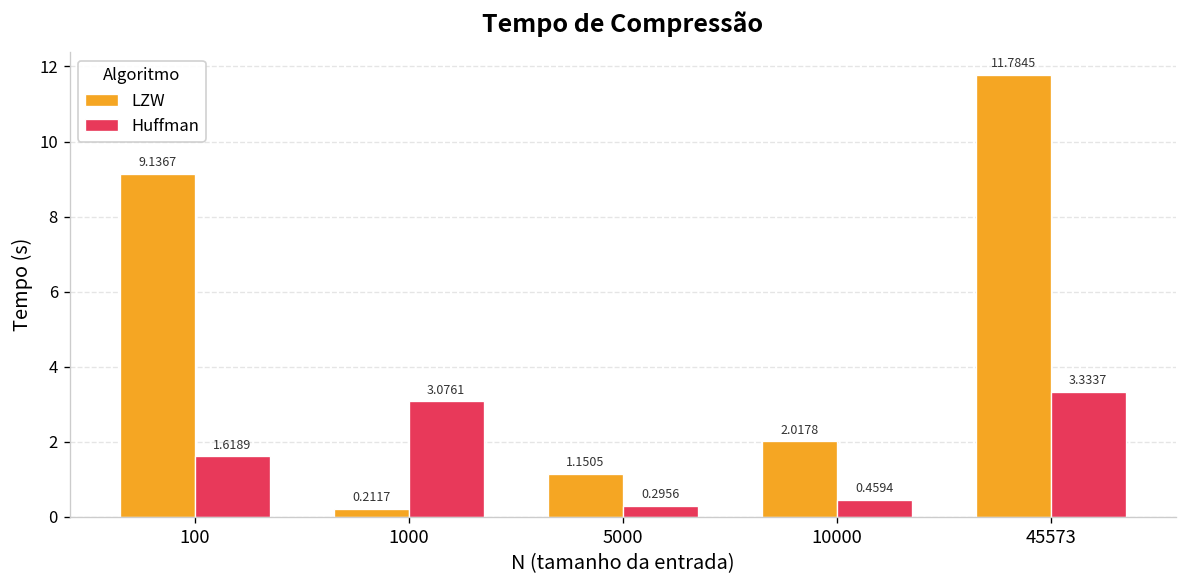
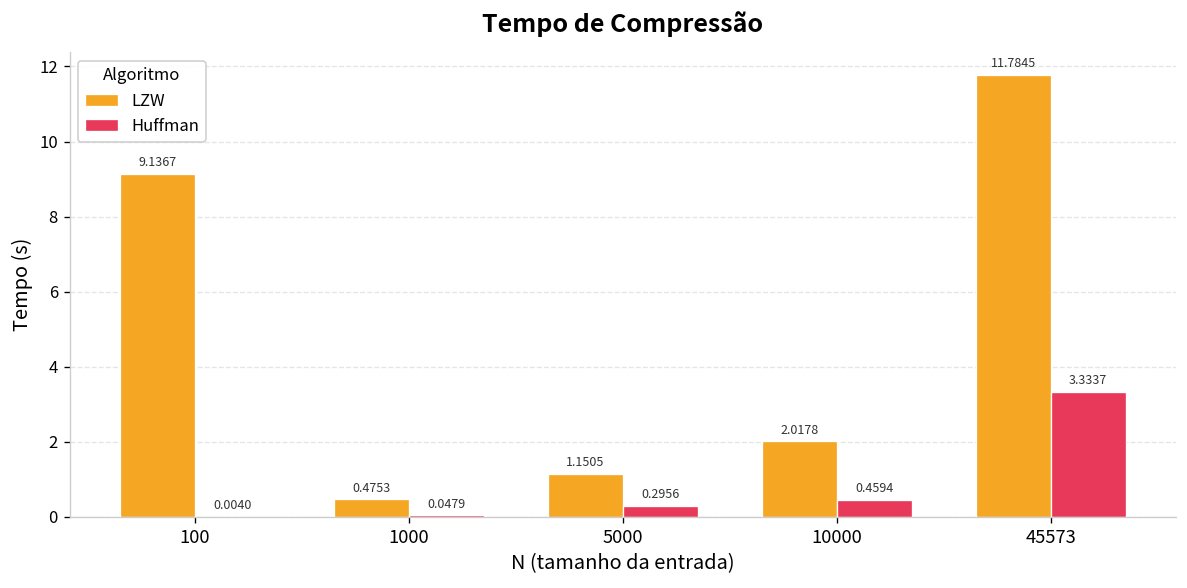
  {
    "LZW": {
      "100": 9.1367,
-     "1000": 0.2117,
+     "1000": 0.4753,
      "5000": 1.1505,
      "10000": 2.0178,
      "45573": 11.7845
    },
    "Huffman": {
-     "100": 1.6189,
-     "1000": 3.0761,
+     "100": 0.0040,
+     "1000": 0.0479,
      "5000": 0.2956,
      "10000": 0.4594,
      "45573": 3.3337
    }
  }
